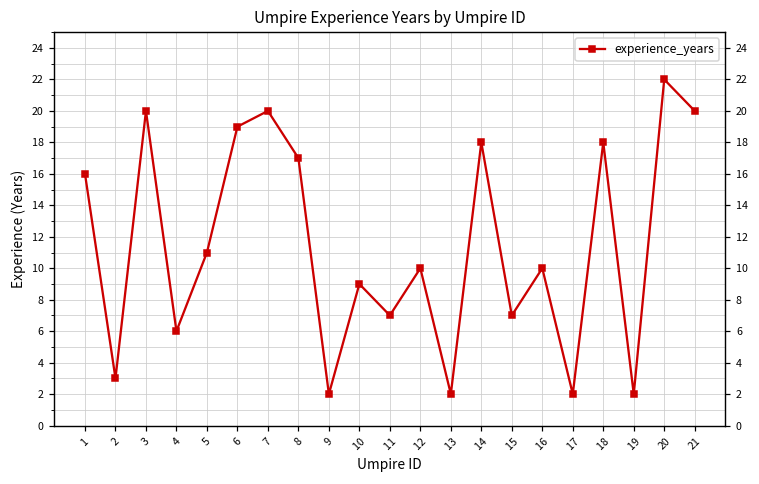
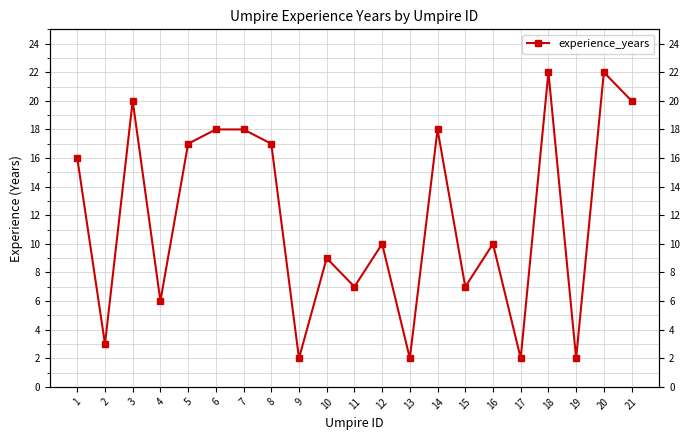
  {
    "1": 16,
    "2": 3,
    "3": 20,
    "4": 6,
-   "5": 11,
-   "6": 19,
-   "7": 20,
+   "5": 17,
+   "6": 18,
+   "7": 18,
    "8": 17,
    "9": 2,
    "10": 9,
    "11": 7,
    "12": 10,
    "13": 2,
    "14": 18,
    "15": 7,
    "16": 10,
    "17": 2,
-   "18": 18,
+   "18": 22,
    "19": 2,
    "20": 22,
    "21": 20
  }
